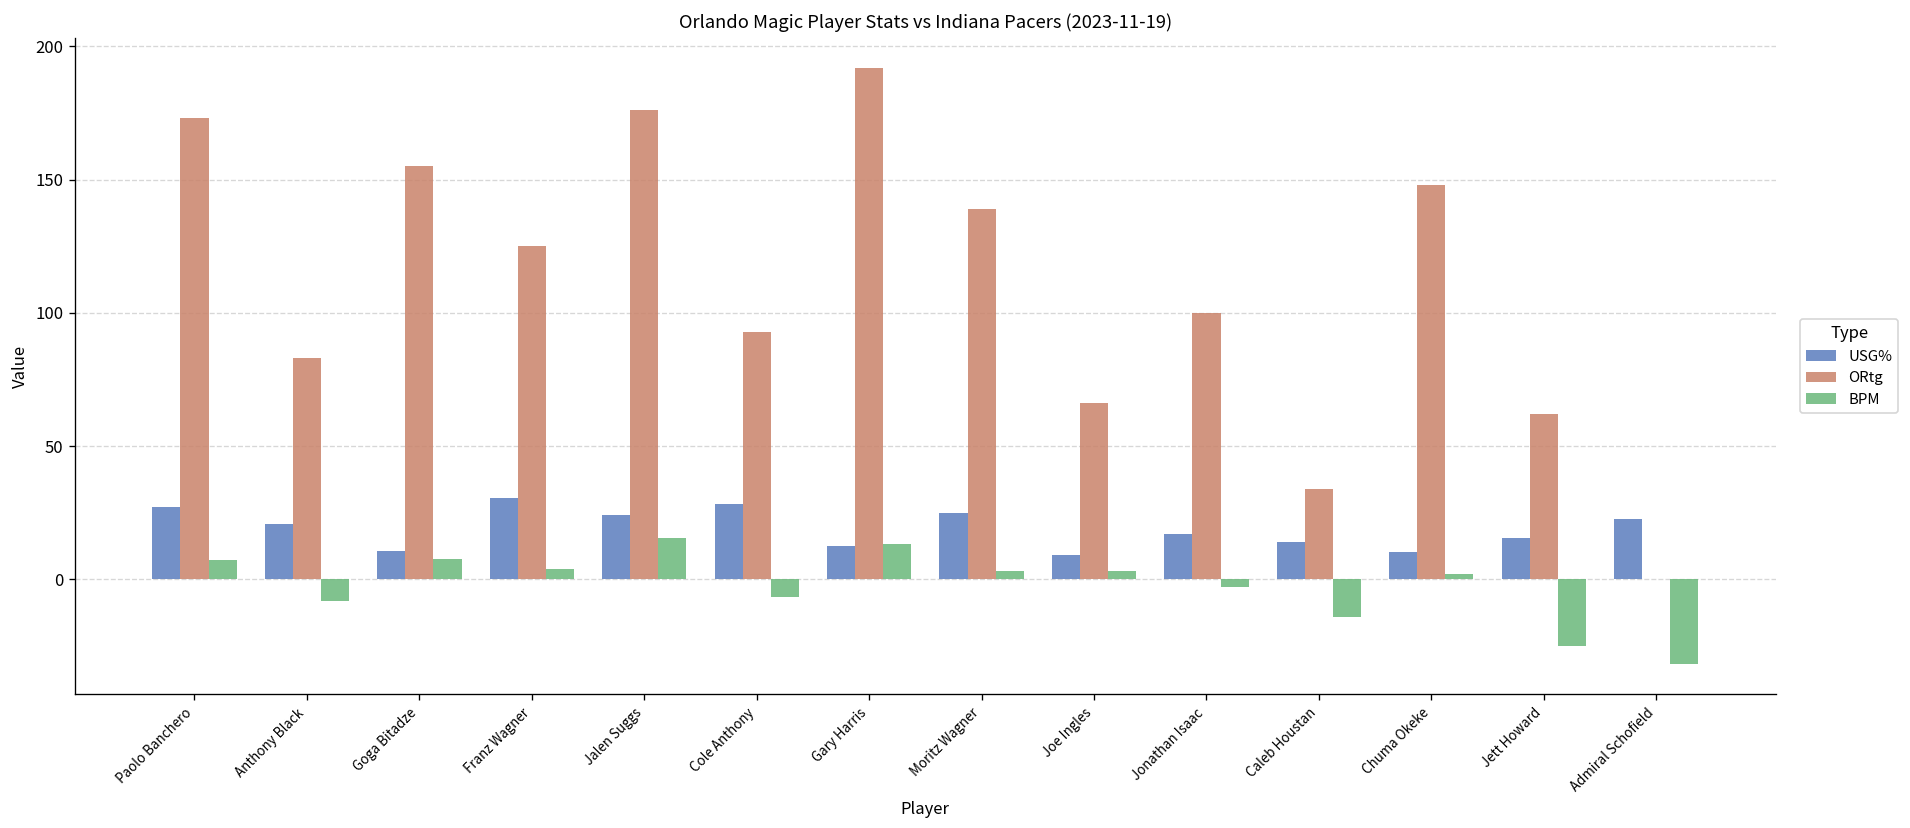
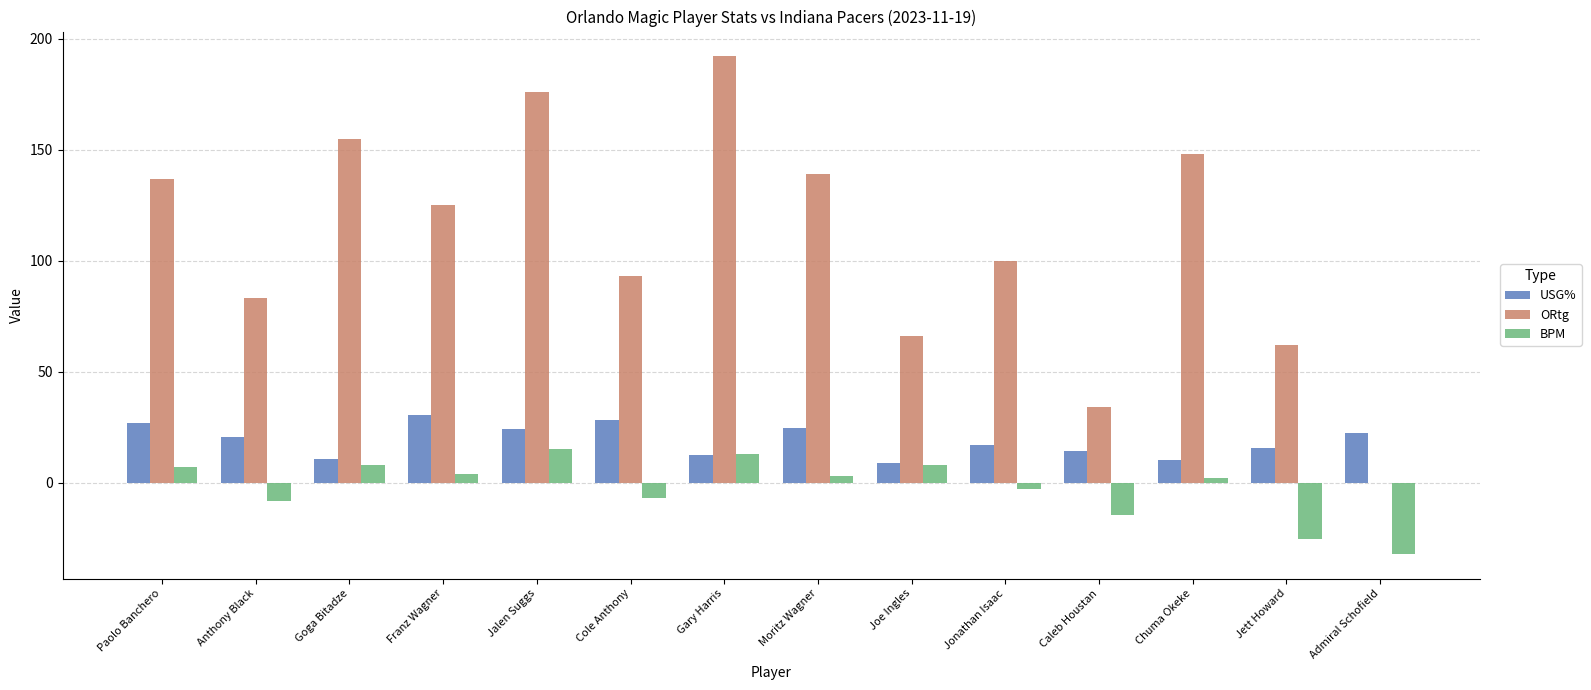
  {
    "USG%": {
      "Paolo Banchero": 27,
      "Anthony Black": 21,
      "Goga Bitadze": 11,
      "Franz Wagner": 30,
      "Jalen Suggs": 24,
      "Cole Anthony": 28,
      "Gary Harris": 13,
      "Moritz Wagner": 25,
      "Joe Ingles": 9,
      "Jonathan Isaac": 17,
      "Caleb Houstan": 14,
      "Chuma Okeke": 10,
      "Jett Howard": 16,
      "Admiral Schofield": 23
    },
    "ORtg": {
-     "Paolo Banchero": 173,
+     "Paolo Banchero": 137,
      "Anthony Black": 83,
      "Goga Bitadze": 155,
      "Franz Wagner": 125,
      "Jalen Suggs": 176,
      "Cole Anthony": 93,
      "Gary Harris": 192,
      "Moritz Wagner": 139,
      "Joe Ingles": 66,
      "Jonathan Isaac": 100,
      "Caleb Houstan": 34,
      "Chuma Okeke": 148,
      "Jett Howard": 62,
      "Admiral Schofield": 0
    },
    "BPM": {
      "Paolo Banchero": 7,
      "Anthony Black": -8,
      "Goga Bitadze": 8,
      "Franz Wagner": 4,
      "Jalen Suggs": 15,
      "Cole Anthony": -7,
      "Gary Harris": 13,
      "Moritz Wagner": 3,
-     "Joe Ingles": 3,
+     "Joe Ingles": 8,
      "Jonathan Isaac": -3,
      "Caleb Houstan": -14,
      "Chuma Okeke": 2,
      "Jett Howard": -25,
      "Admiral Schofield": -32
    }
  }
